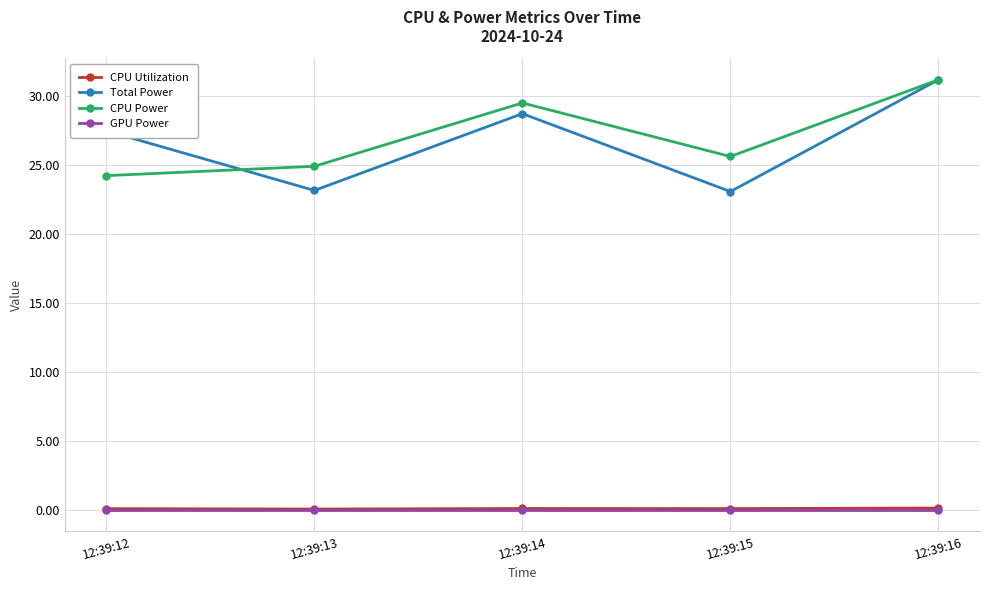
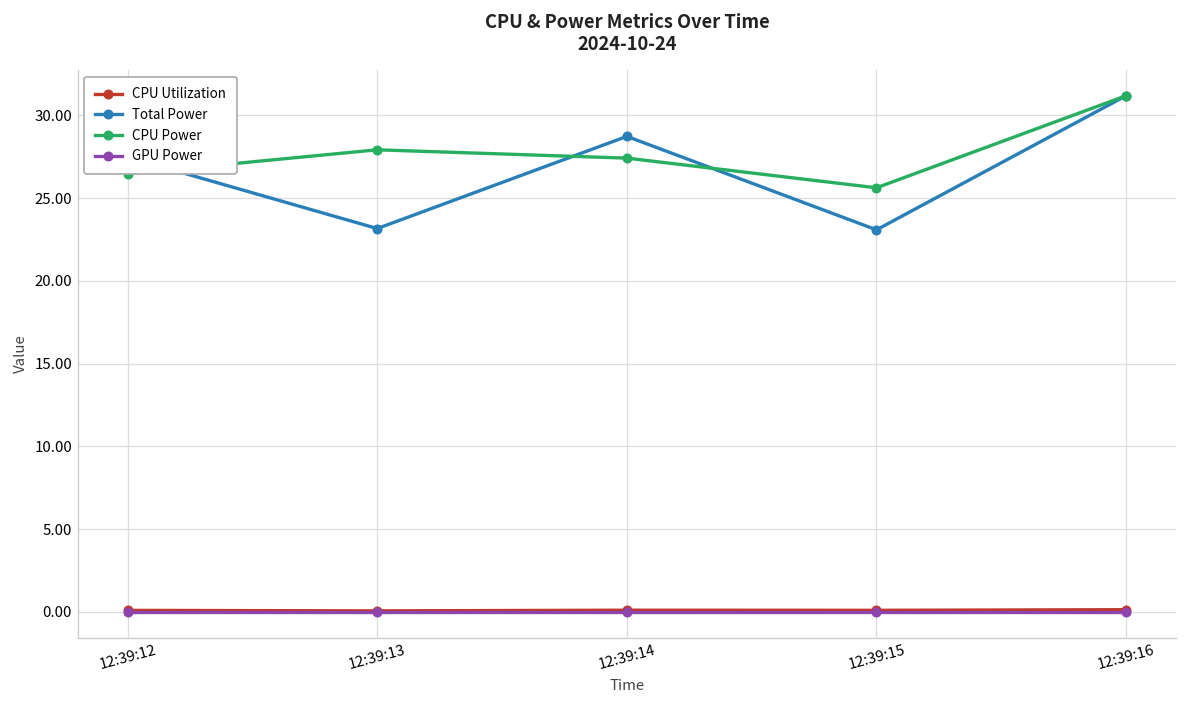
  {
    "Total Power": {
      "12:39:13": 23.2,
      "12:39:14": 28.7,
      "12:39:15": 23.1
    },
    "CPU Power": {
-     "12:39:12": 24.2,
-     "12:39:13": 24.9,
-     "12:39:14": 29.5,
+     "12:39:12": 26.5,
+     "12:39:13": 27.9,
+     "12:39:14": 27.4,
      "12:39:15": 25.6
    }
  }
